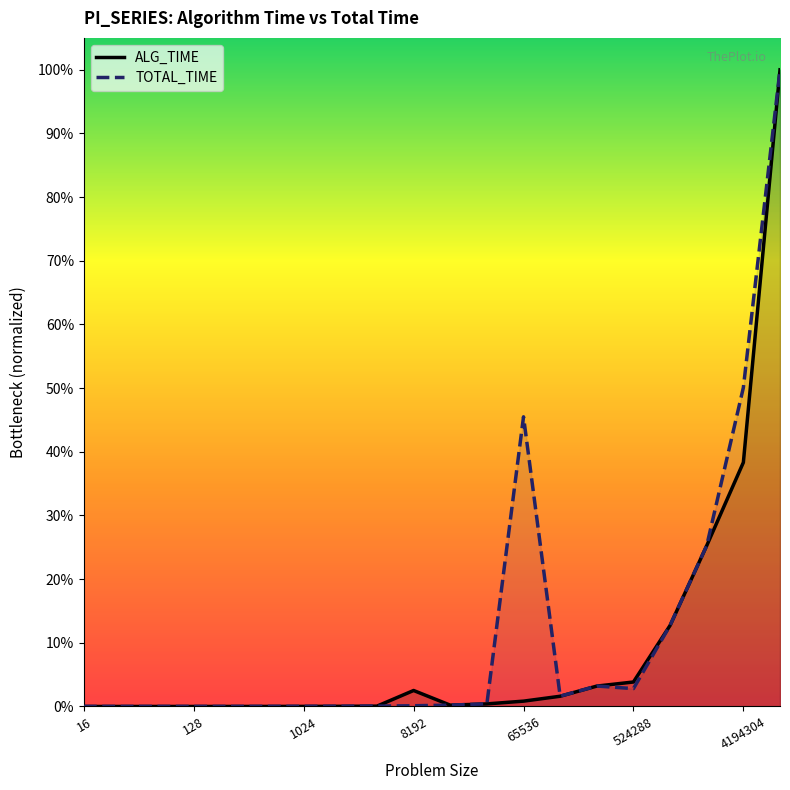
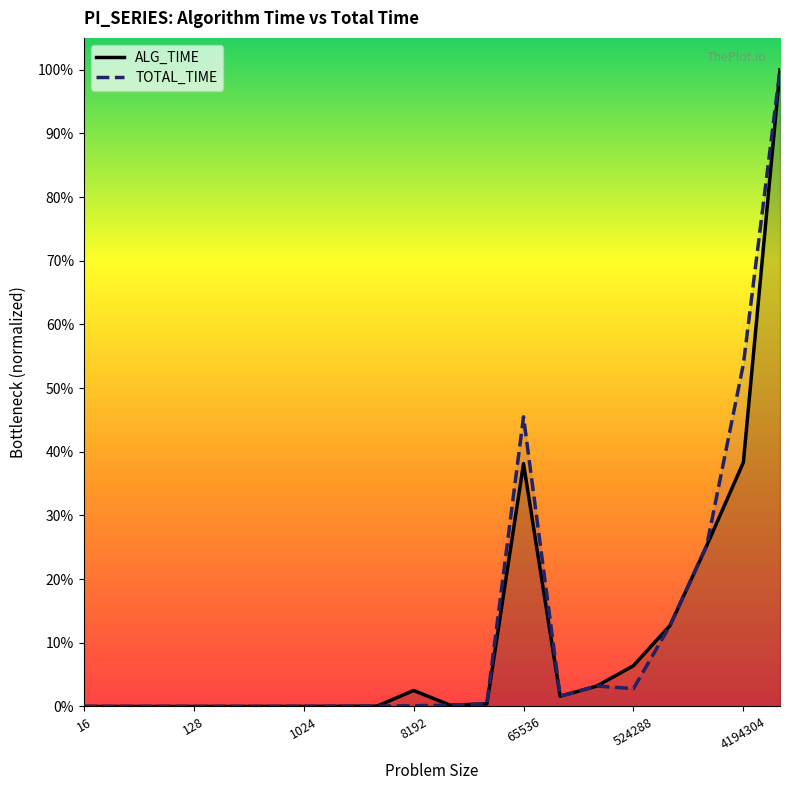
  {
    "ALG_TIME": {
      "8192": "3%",
-     "65536": "1%",
-     "524288": "4%",
+     "65536": "38%",
+     "524288": "6%",
      "4194304": "38%"
    },
    "TOTAL_TIME": {
      "8192": "0%",
      "65536": "45%",
      "524288": "3%",
-     "4194304": "50%"
+     "4194304": "54%"
    }
  }
